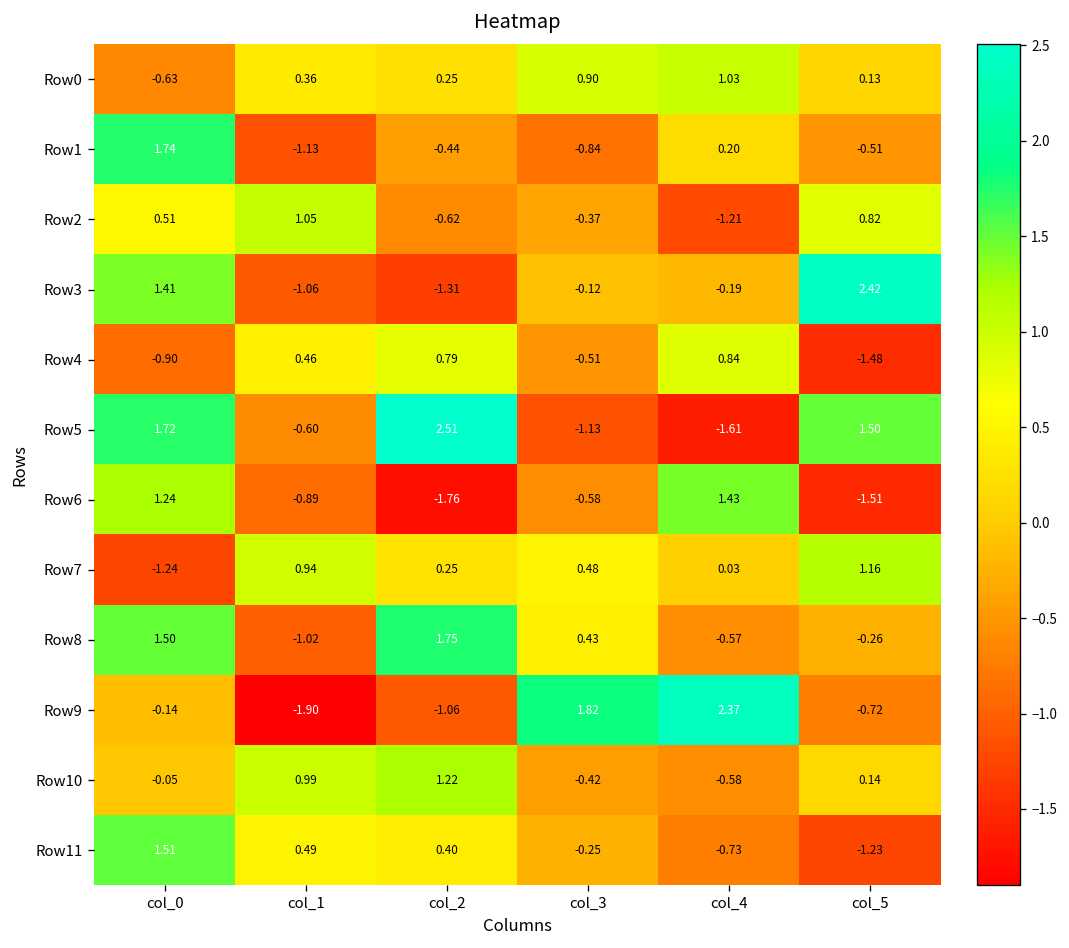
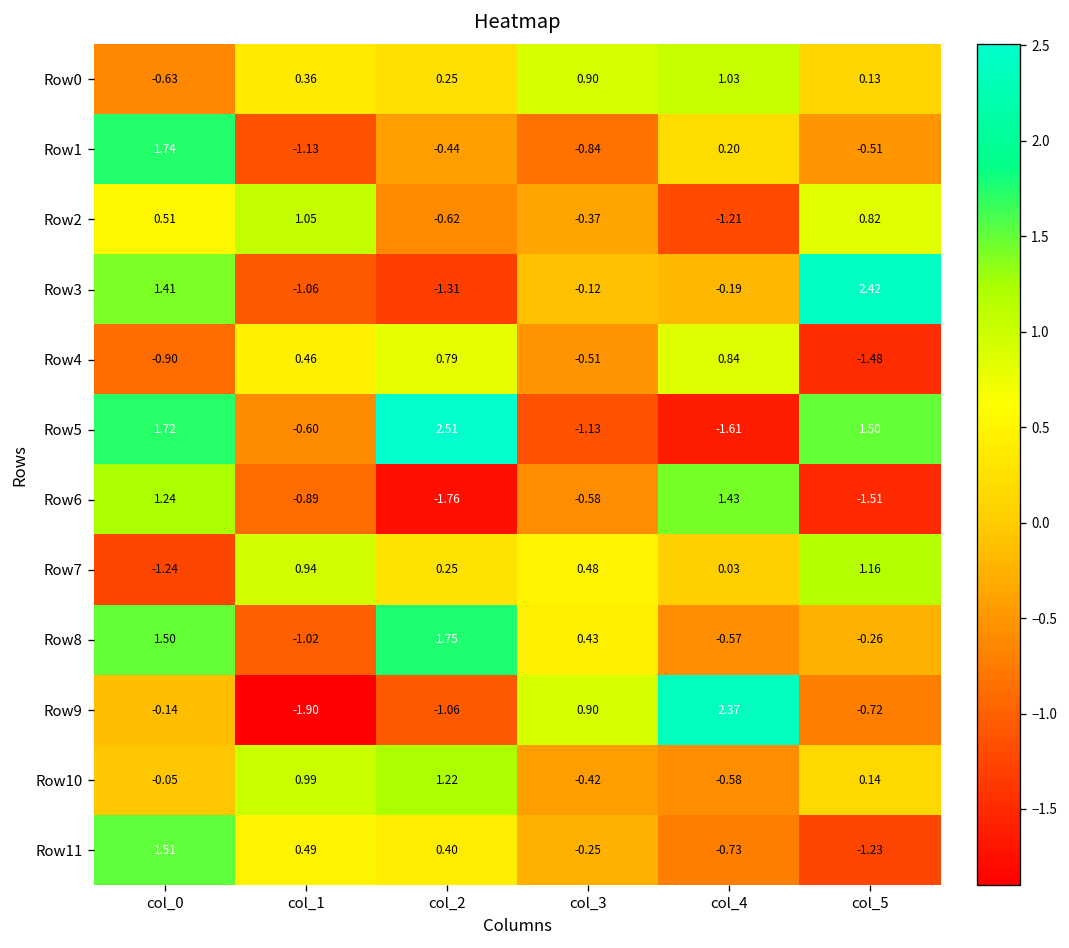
  {
    "Row0": {
      "col_0": -0.63,
      "col_1": 0.36,
      "col_2": 0.25,
      "col_3": 0.90,
      "col_4": 1.03,
      "col_5": 0.13
    },
    "Row1": {
      "col_0": 1.74,
      "col_1": -1.13,
      "col_2": -0.44,
      "col_3": -0.84,
      "col_4": 0.20,
      "col_5": -0.51
    },
    "Row2": {
      "col_0": 0.51,
      "col_1": 1.05,
      "col_2": -0.62,
      "col_3": -0.37,
      "col_4": -1.21,
      "col_5": 0.82
    },
    "Row3": {
      "col_0": 1.41,
      "col_1": -1.06,
      "col_2": -1.31,
      "col_3": -0.12,
      "col_4": -0.19,
      "col_5": 2.42
    },
    "Row4": {
      "col_0": -0.90,
      "col_1": 0.46,
      "col_2": 0.79,
      "col_3": -0.51,
      "col_4": 0.84,
      "col_5": -1.48
    },
    "Row5": {
      "col_0": 1.72,
      "col_1": -0.60,
      "col_2": 2.51,
      "col_3": -1.13,
      "col_4": -1.61,
      "col_5": 1.50
    },
    "Row6": {
      "col_0": 1.24,
      "col_1": -0.89,
      "col_2": -1.76,
      "col_3": -0.58,
      "col_4": 1.43,
      "col_5": -1.51
    },
    "Row7": {
      "col_0": -1.24,
      "col_1": 0.94,
      "col_2": 0.25,
      "col_3": 0.48,
      "col_4": 0.03,
      "col_5": 1.16
    },
    "Row8": {
      "col_0": 1.50,
      "col_1": -1.02,
      "col_2": 1.75,
      "col_3": 0.43,
      "col_4": -0.57,
      "col_5": -0.26
    },
    "Row9": {
      "col_0": -0.14,
      "col_1": -1.90,
      "col_2": -1.06,
-     "col_3": 1.82,
+     "col_3": 0.90,
      "col_4": 2.37,
      "col_5": -0.72
    },
    "Row10": {
      "col_0": -0.05,
      "col_1": 0.99,
      "col_2": 1.22,
      "col_3": -0.42,
      "col_4": -0.58,
      "col_5": 0.14
    },
    "Row11": {
      "col_0": 1.51,
      "col_1": 0.49,
      "col_2": 0.40,
      "col_3": -0.25,
      "col_4": -0.73,
      "col_5": -1.23
    }
  }
